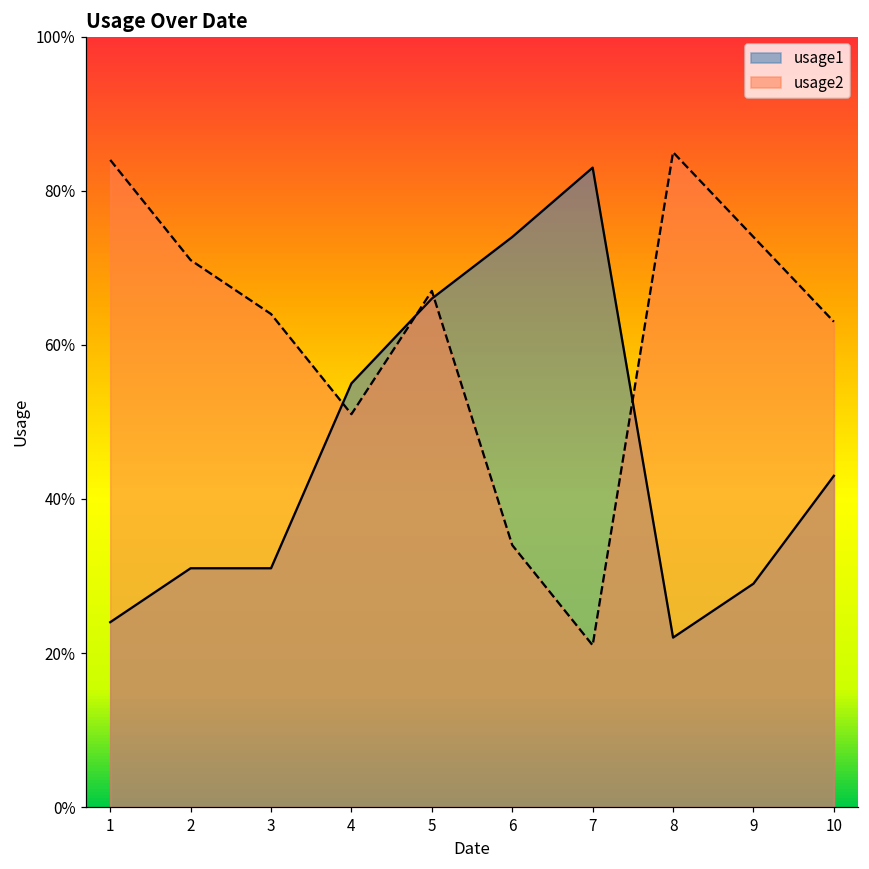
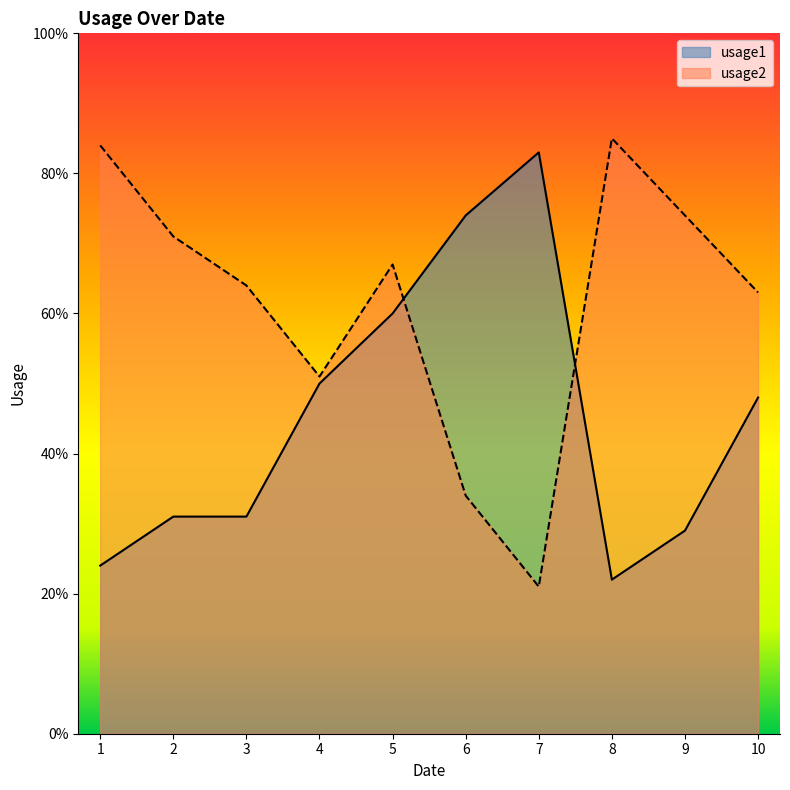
  {
    "usage1": {
      "1": "24%",
      "2": "31%",
      "3": "31%",
-     "4": "55%",
-     "5": "66%",
+     "4": "50%",
+     "5": "60%",
      "6": "74%",
      "7": "83%",
      "8": "22%",
      "9": "29%",
-     "10": "43%"
+     "10": "48%"
    },
    "usage2": {
      "1": "84%",
      "2": "71%",
      "3": "64%",
      "4": "51%",
      "5": "67%",
      "6": "34%",
      "7": "21%",
      "8": "85%",
      "9": "74%",
      "10": "63%"
    }
  }
